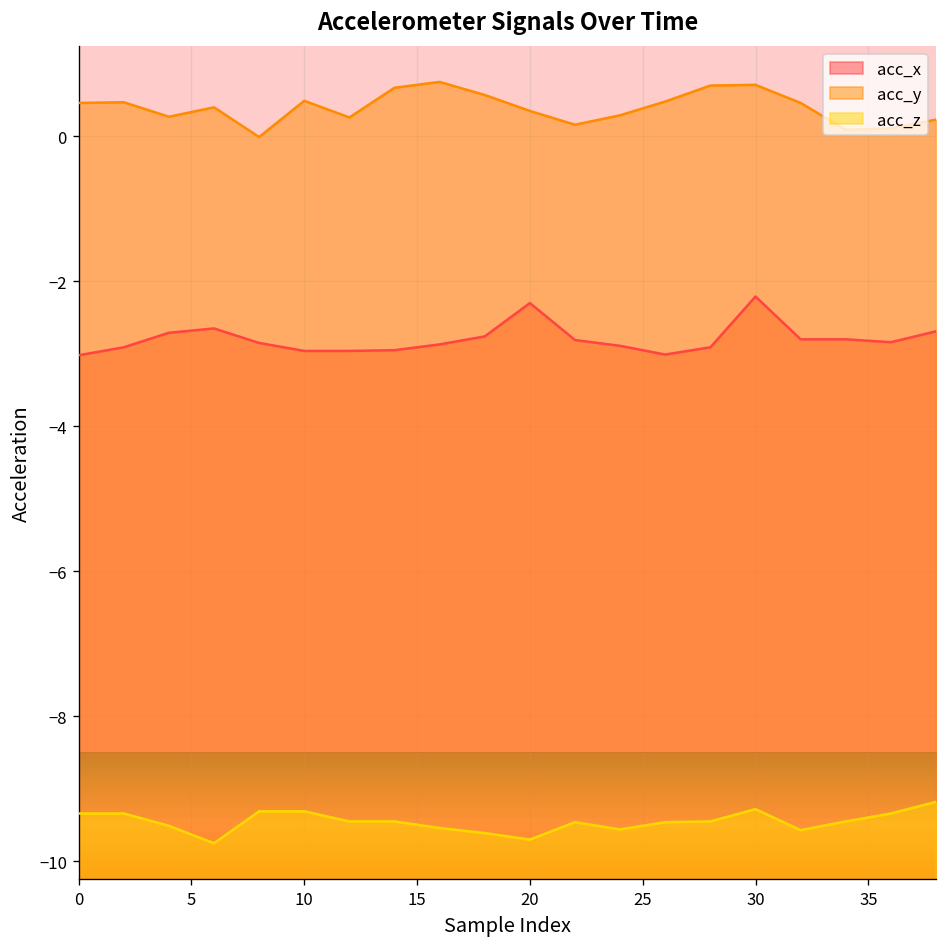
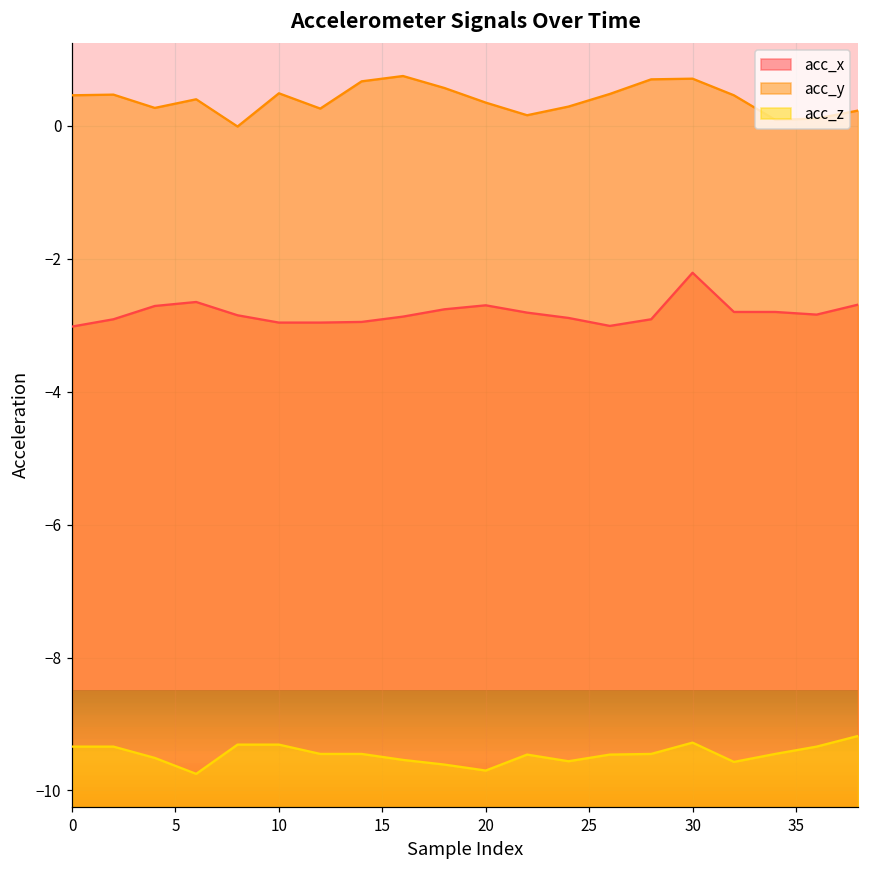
  {
    "acc_x": {
      "0": -3.0,
      "10": -3.0,
-     "20": -2.3,
+     "20": -2.7,
      "30": -2.2
    }
  }
